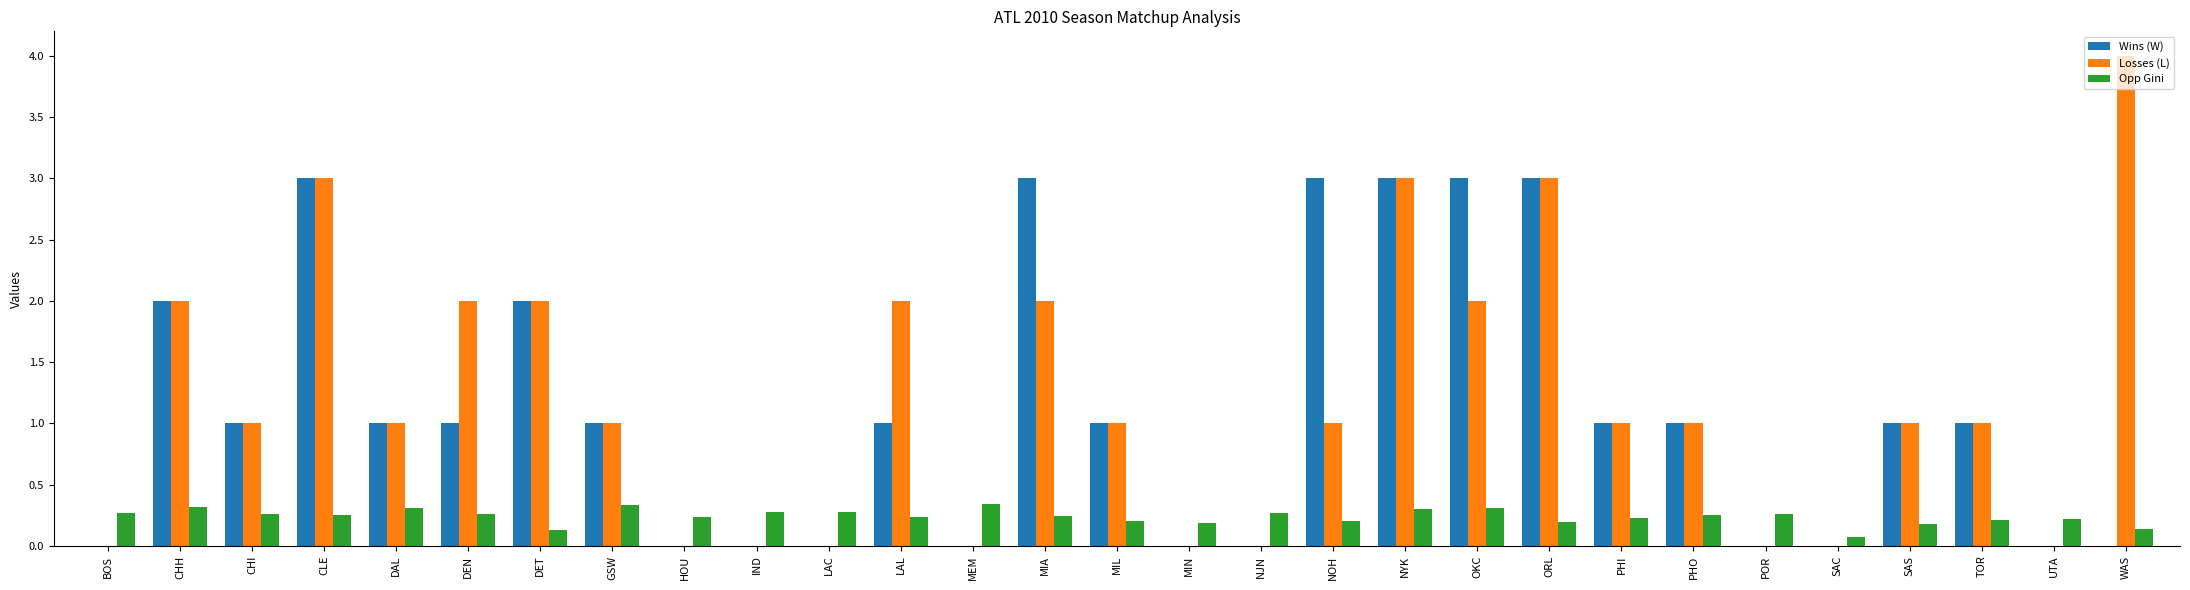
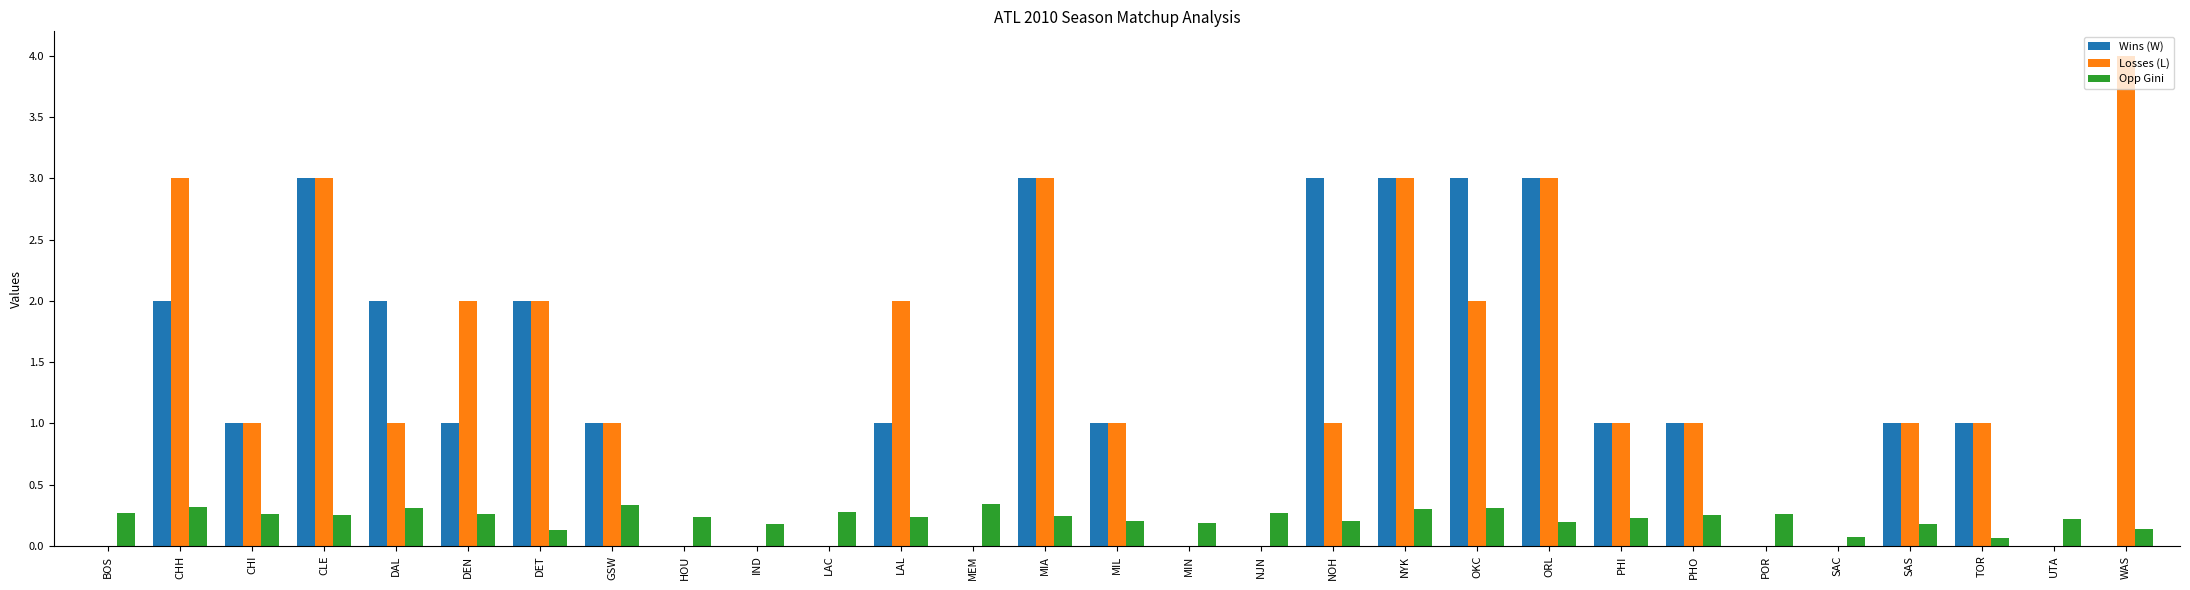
  {
    "Wins (W)": {
      "BOS": 0,
      "CHH": 2,
      "CHI": 1,
      "CLE": 3,
-     "DAL": 1,
+     "DAL": 2,
      "DEN": 1,
      "DET": 2,
      "GSW": 1,
      "HOU": 0,
      "IND": 0,
      "LAC": 0,
      "LAL": 1,
      "MEM": 0,
      "MIA": 3,
      "MIL": 1,
      "MIN": 0,
      "NJN": 0,
      "NOH": 3,
      "NYK": 3,
      "OKC": 3,
      "ORL": 3,
      "PHI": 1,
      "PHO": 1,
      "POR": 0,
      "SAC": 0,
      "SAS": 1,
      "TOR": 1,
      "UTA": 0,
      "WAS": 0
    },
    "Losses (L)": {
      "BOS": 0,
-     "CHH": 2,
+     "CHH": 3,
      "CHI": 1,
      "CLE": 3,
      "DAL": 1,
      "DEN": 2,
      "DET": 2,
      "GSW": 1,
      "HOU": 0,
      "IND": 0,
      "LAC": 0,
      "LAL": 2,
      "MEM": 0,
-     "MIA": 2,
+     "MIA": 3,
      "MIL": 1,
      "MIN": 0,
      "NJN": 0,
      "NOH": 1,
      "NYK": 3,
      "OKC": 2,
      "ORL": 3,
      "PHI": 1,
      "PHO": 1,
      "POR": 0,
      "SAC": 0,
      "SAS": 1,
      "TOR": 1,
      "UTA": 0
    },
    "Opp Gini": {
      "BOS": 0.27,
      "CHH": 0.32,
      "CHI": 0.26,
      "CLE": 0.25,
      "DAL": 0.31,
      "DEN": 0.26,
      "DET": 0.13,
      "GSW": 0.33,
      "HOU": 0.24,
-     "IND": 0.28,
+     "IND": 0.18,
      "LAC": 0.28,
      "LAL": 0.24,
      "MEM": 0.34,
      "MIA": 0.25,
      "MIL": 0.20,
      "MIN": 0.19,
      "NJN": 0.26,
      "NOH": 0.20,
      "NYK": 0.30,
      "OKC": 0.31,
      "ORL": 0.19,
      "PHI": 0.22,
      "PHO": 0.25,
      "POR": 0.26,
      "SAC": 0.07,
      "SAS": 0.18,
-     "TOR": 0.21,
+     "TOR": 0.06,
      "UTA": 0.22,
      "WAS": 0.14
    }
  }
